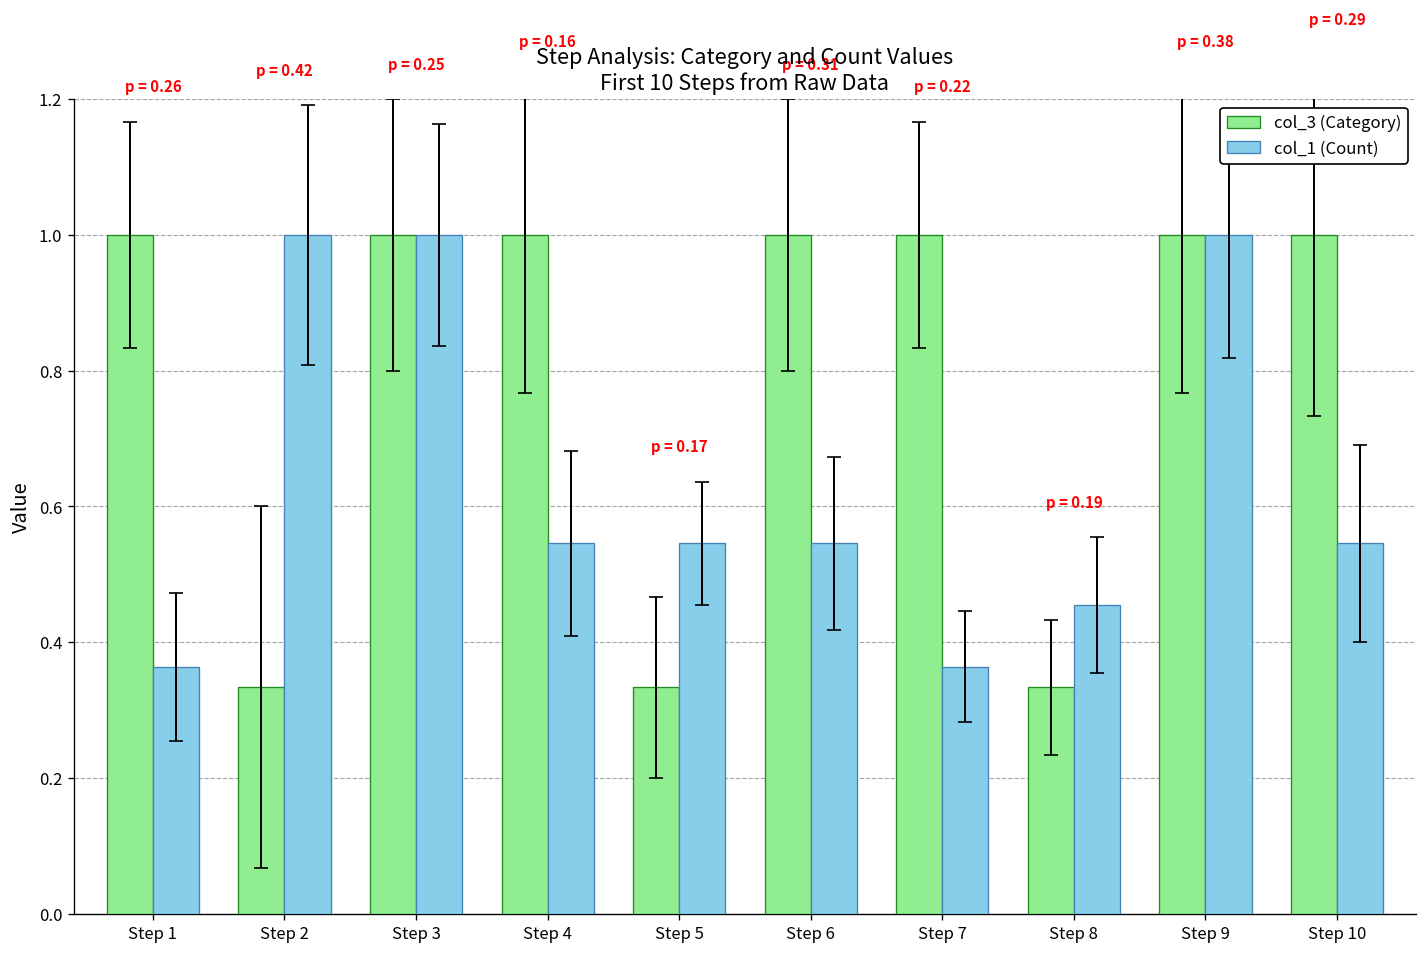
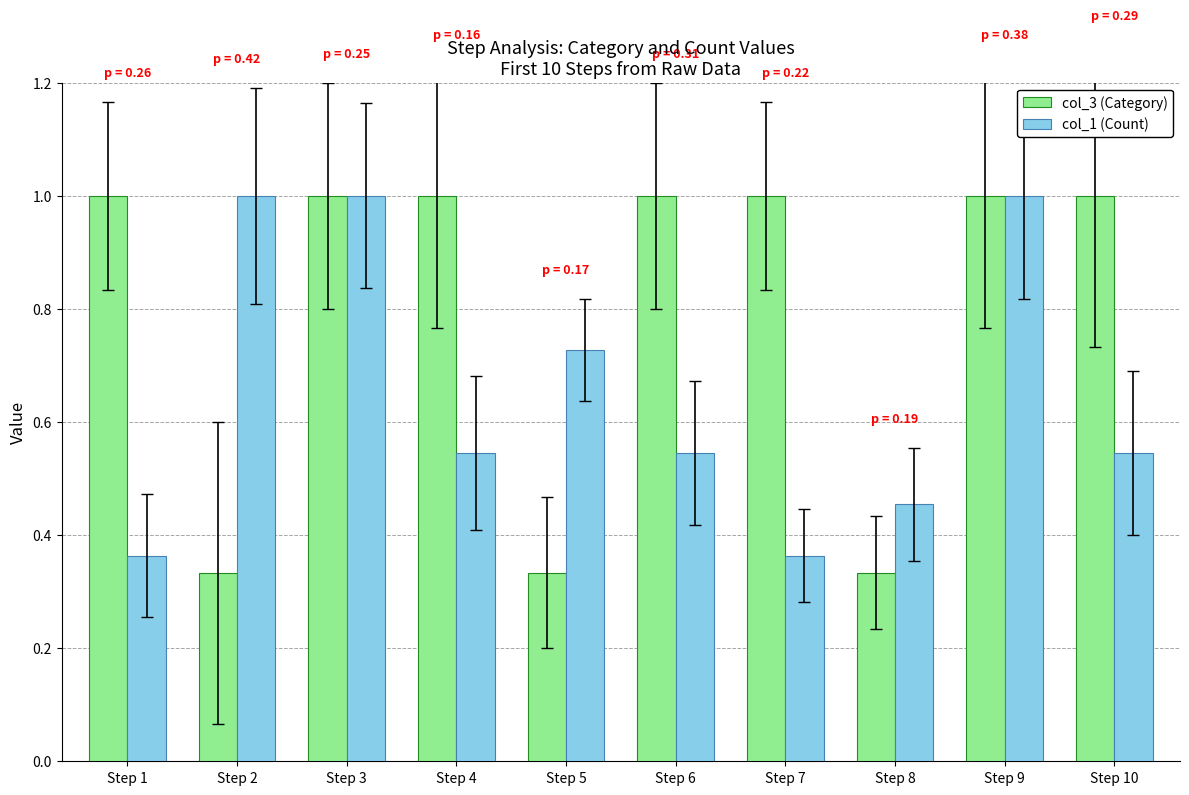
  {
    "col_3 (Category)": {
      "Step 1": 1.00,
      "Step 2": 0.33,
      "Step 3": 1.00,
      "Step 4": 1.00,
      "Step 5": 0.33,
      "Step 6": 1.00,
      "Step 7": 1.00,
      "Step 8": 0.33,
      "Step 9": 1.00,
      "Step 10": 1.00
    },
    "col_1 (Count)": {
      "Step 1": 0.36,
      "Step 2": 1.00,
      "Step 3": 1.00,
      "Step 4": 0.55,
-     "Step 5": 0.55,
+     "Step 5": 0.73,
      "Step 6": 0.55,
      "Step 7": 0.36,
      "Step 8": 0.45,
      "Step 9": 1.00,
      "Step 10": 0.55
    }
  }
